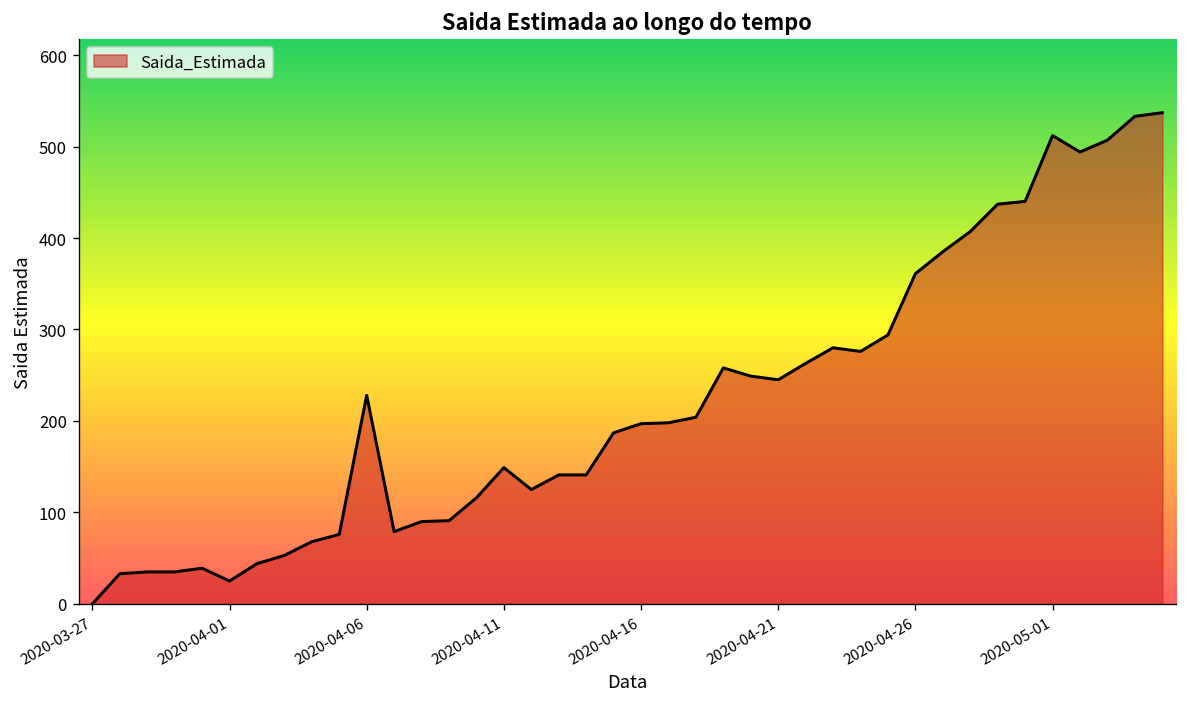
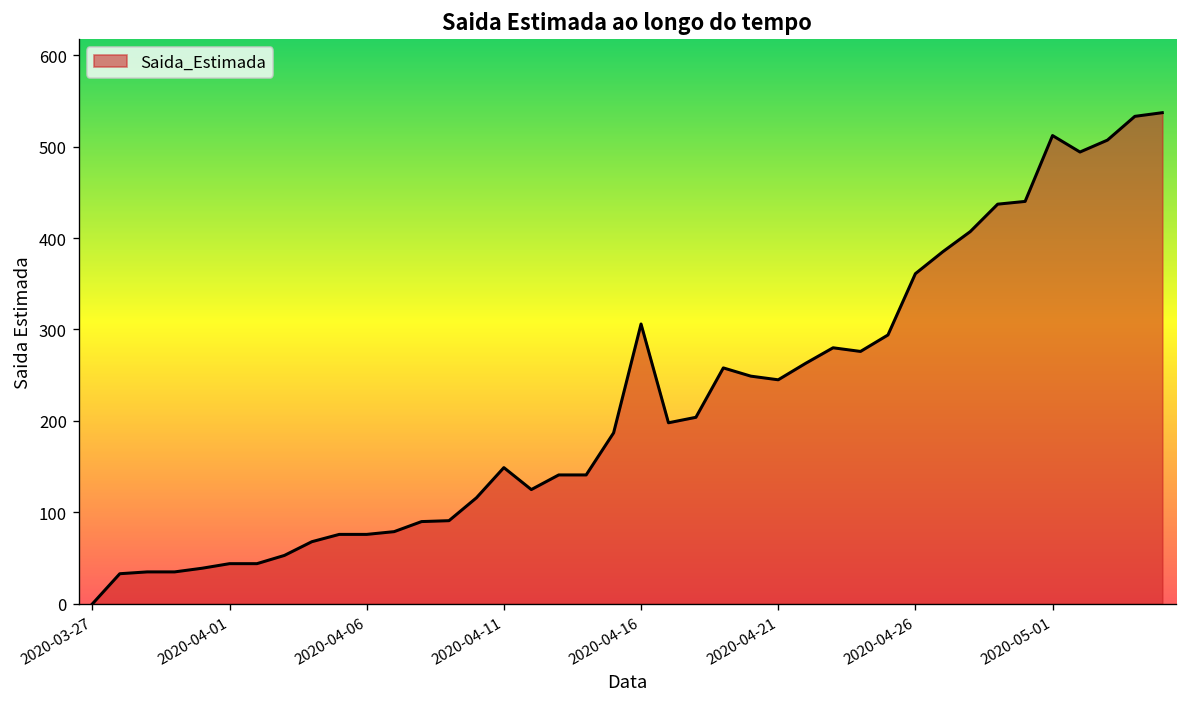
  {
    "2020-03-27": 0,
-   "2020-04-01": 30,
-   "2020-04-06": 230,
+   "2020-04-01": 40,
+   "2020-04-06": 80,
    "2020-04-11": 150,
-   "2020-04-16": 200,
+   "2020-04-16": 310,
    "2020-04-21": 250,
    "2020-04-26": 360,
    "2020-05-01": 510
  }
